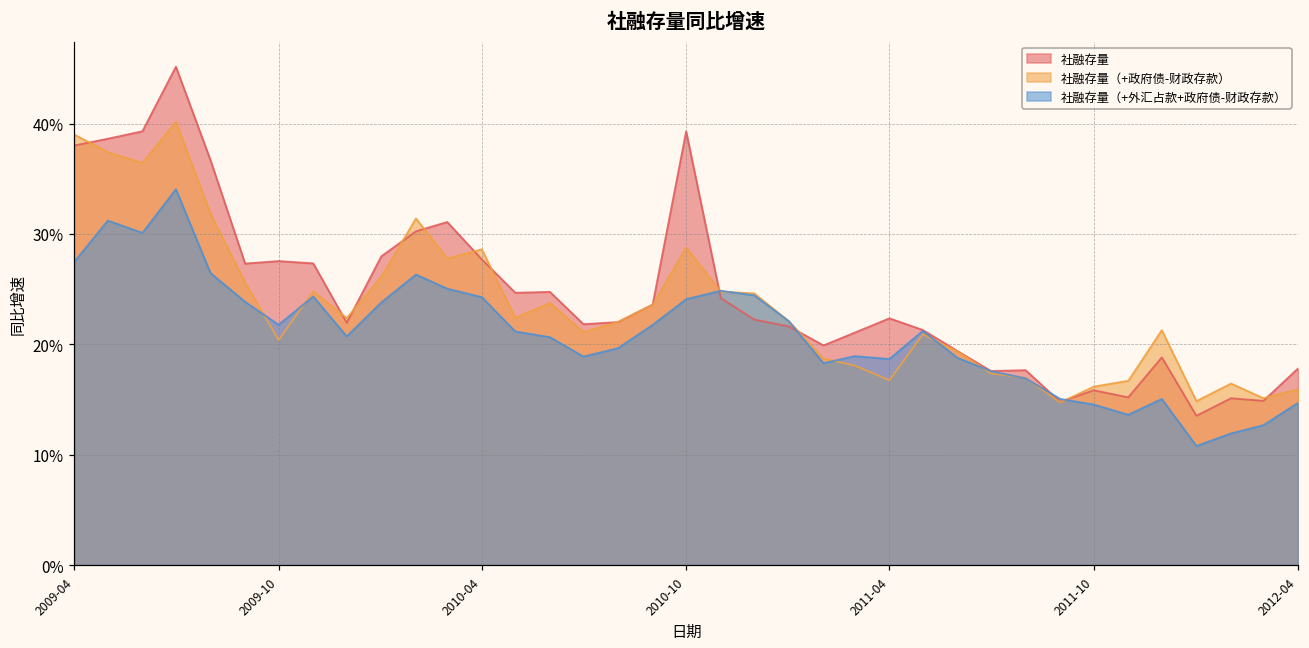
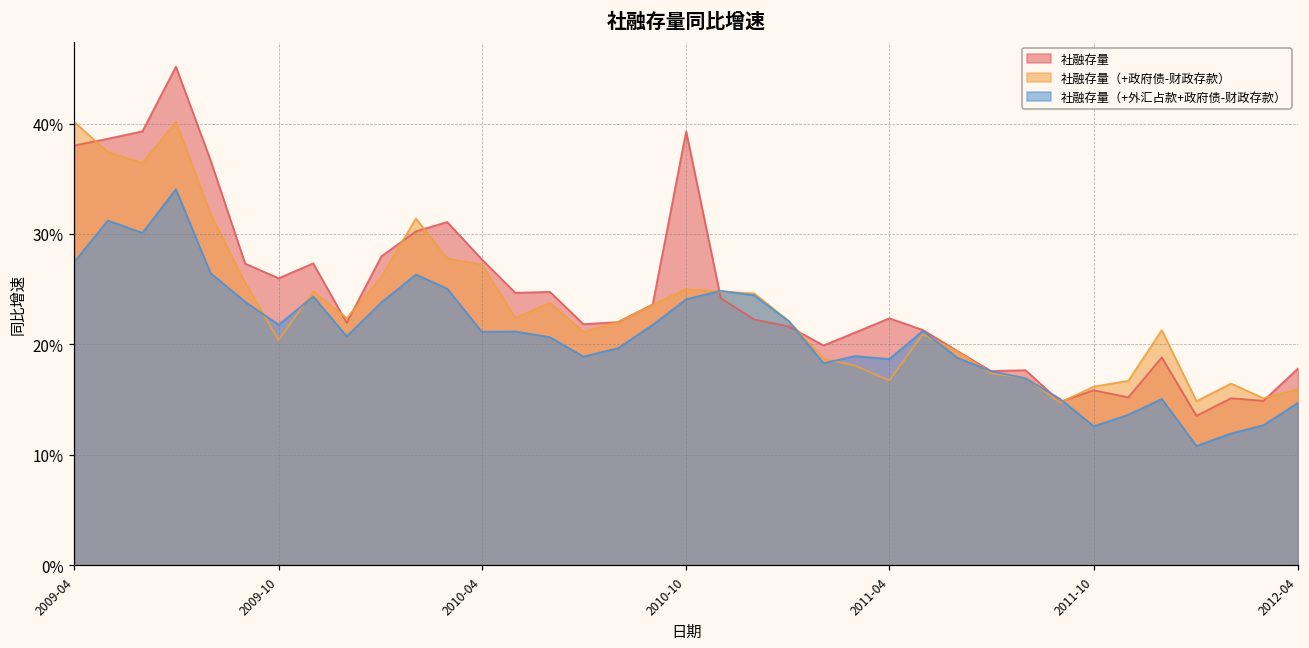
  {
    "社融存量": {
      "2009-04": "38.0%",
-     "2009-10": "27.5%",
+     "2009-10": "26.0%",
      "2010-04": "27.7%",
      "2010-10": "39.3%",
      "2011-04": "22.4%",
      "2011-10": "15.8%",
      "2012-04": "17.8%"
    },
    "社融存量（+政府债-财政存款）": {
-     "2009-04": "39.0%",
+     "2009-04": "40.1%",
      "2009-10": "20.4%",
-     "2010-04": "28.6%",
-     "2010-10": "28.8%",
+     "2010-04": "27.2%",
+     "2010-10": "25.0%",
      "2011-04": "16.7%",
      "2011-10": "16.2%",
      "2012-04": "15.9%"
    },
    "社融存量（+外汇占款+政府债-财政存款）": {
      "2009-04": "27.5%",
      "2009-10": "21.8%",
-     "2010-04": "24.3%",
+     "2010-04": "21.1%",
      "2010-10": "24.1%",
      "2011-04": "18.7%",
-     "2011-10": "14.5%",
+     "2011-10": "12.6%",
      "2012-04": "14.7%"
    }
  }
